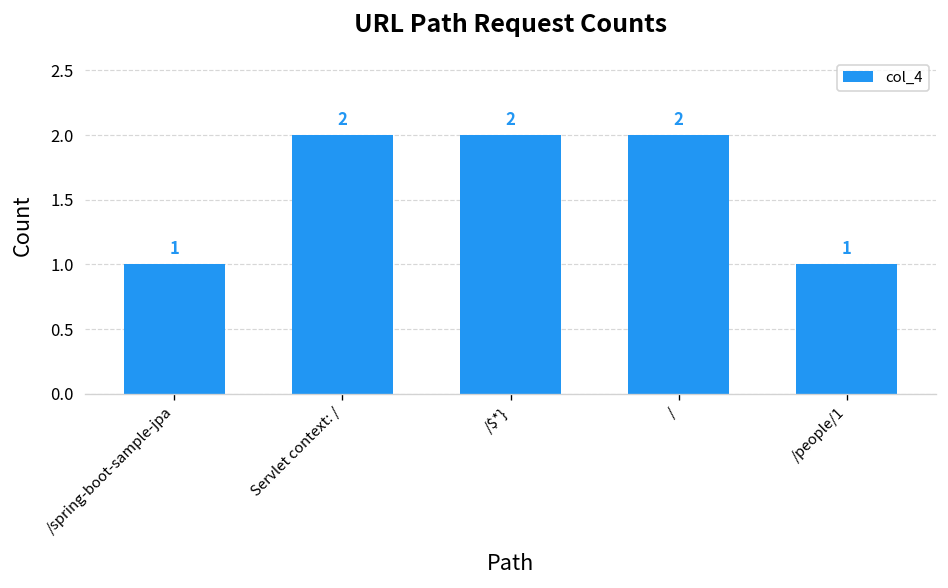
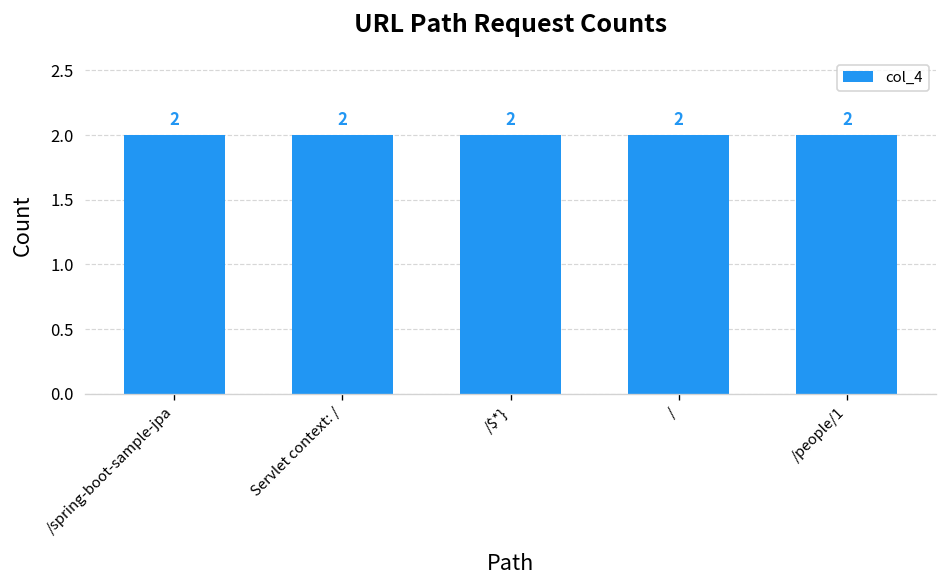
  {
-   "/spring-boot-sample-jpa": 1,
+   "/spring-boot-sample-jpa": 2,
    "Servlet context: /": 2,
    "/$*}": 2,
    "/": 2,
-   "/people/1": 1
+   "/people/1": 2
  }
